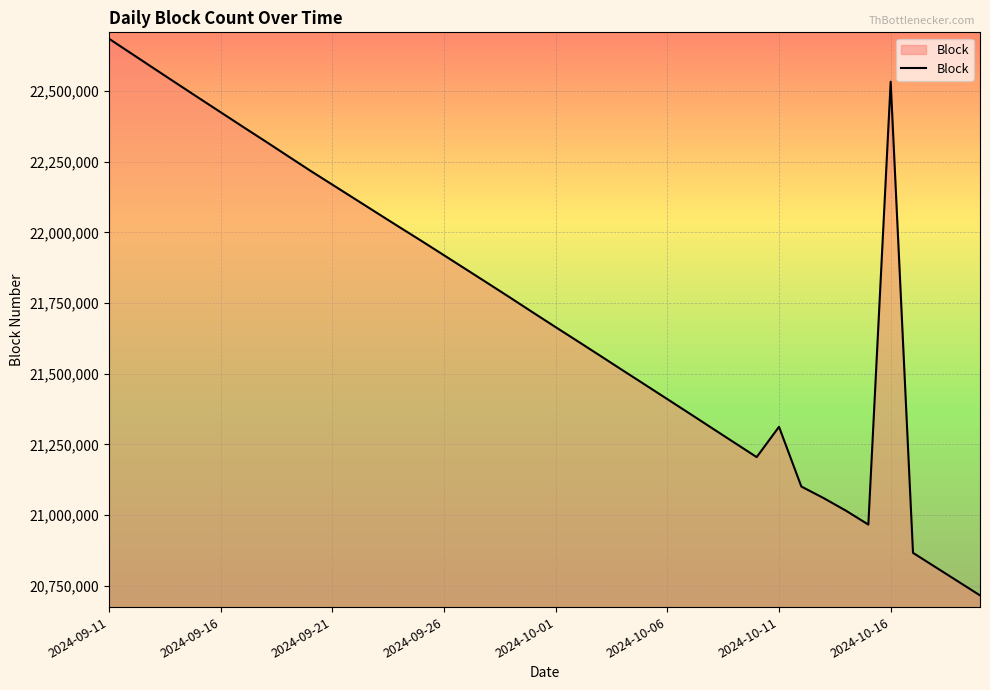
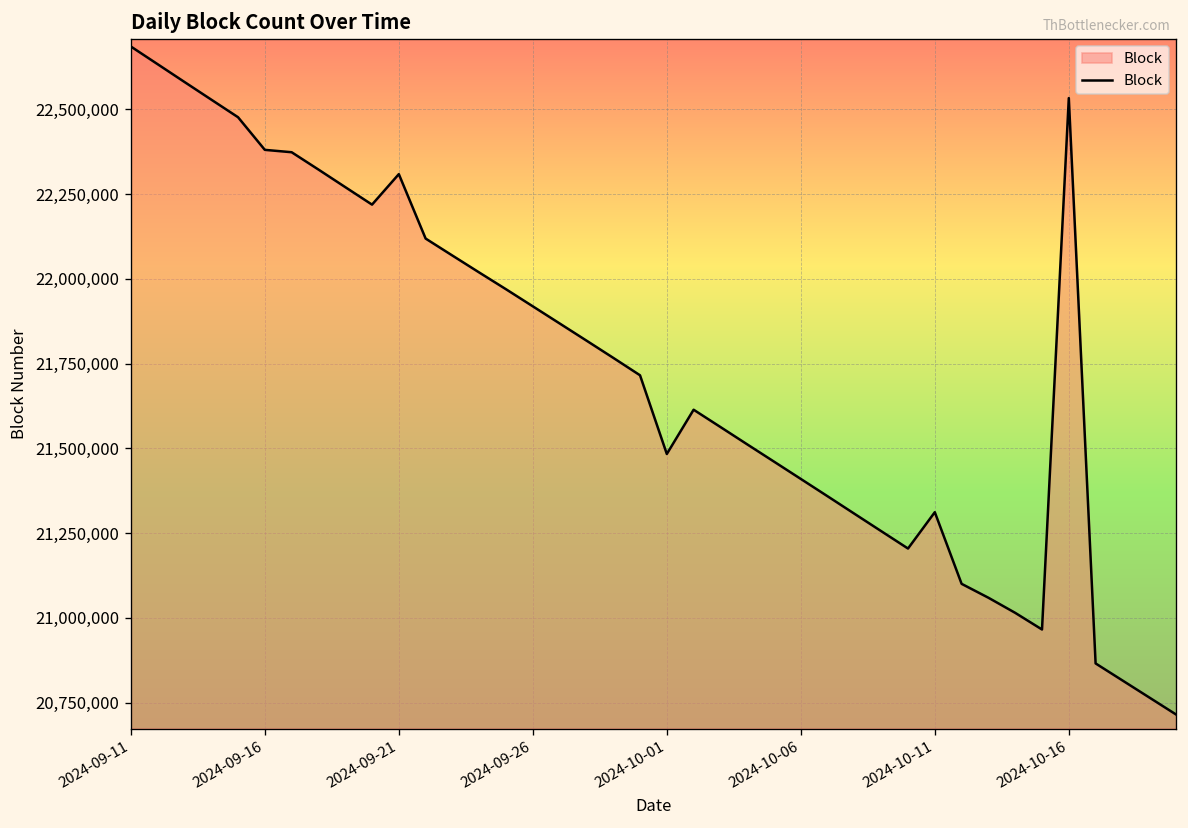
  {
    "2024-09-11": "22,690,000",
-   "2024-09-16": "22,420,000",
-   "2024-09-21": "22,170,000",
+   "2024-09-16": "22,380,000",
+   "2024-09-21": "22,310,000",
    "2024-09-26": "21,920,000",
-   "2024-10-01": "21,660,000",
+   "2024-10-01": "21,480,000",
    "2024-10-06": "21,410,000",
    "2024-10-11": "21,310,000",
    "2024-10-16": "22,530,000"
  }
